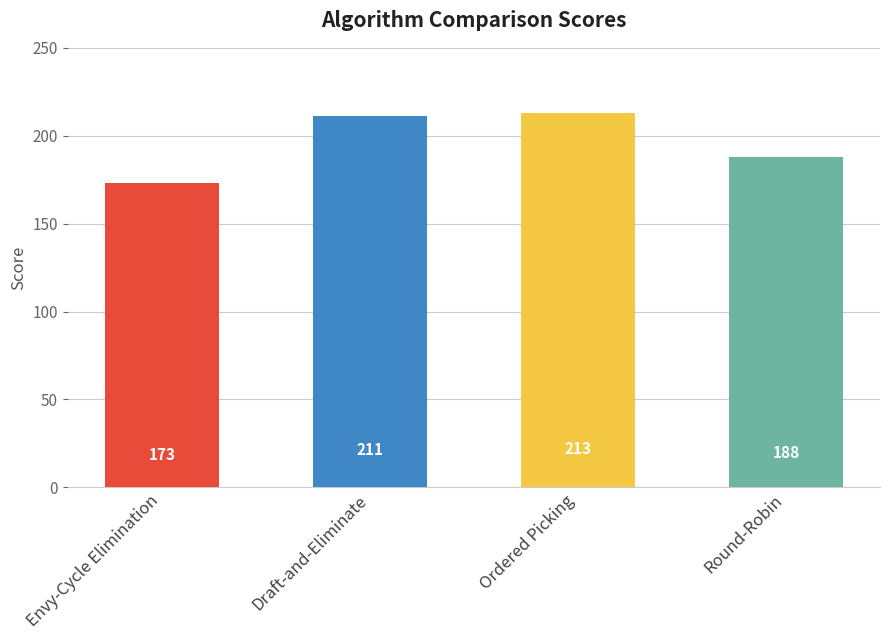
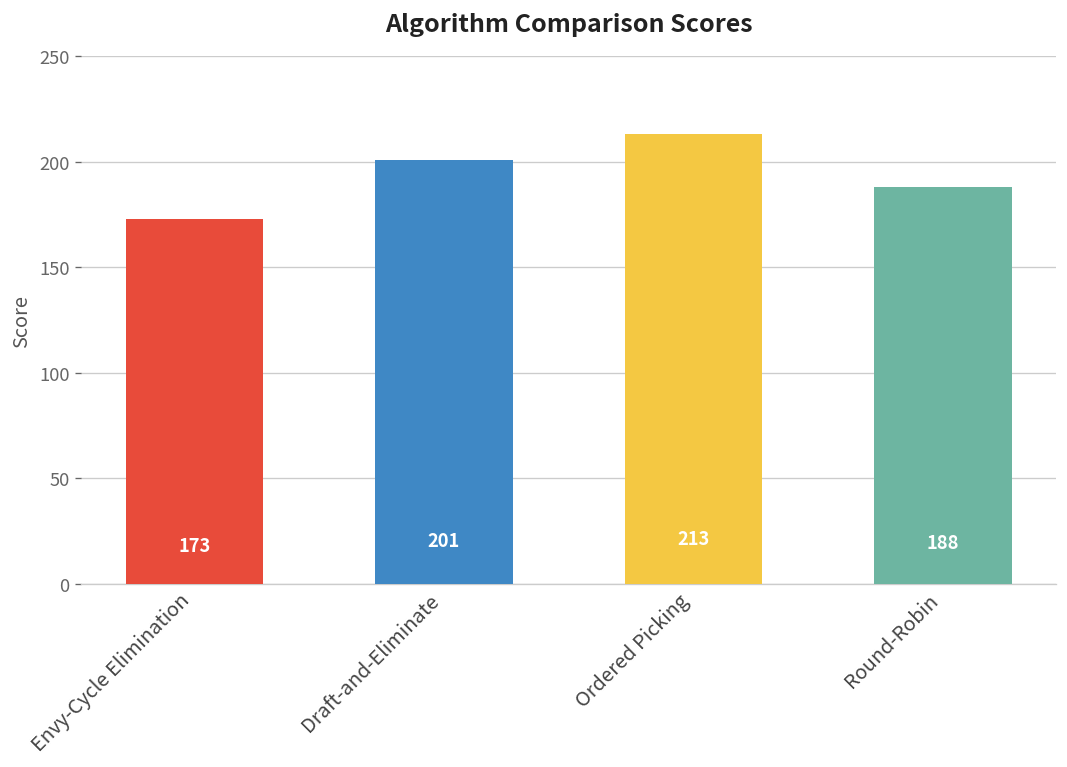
  {
    "Envy-Cycle Elimination": 173,
-   "Draft-and-Eliminate": 211,
+   "Draft-and-Eliminate": 201,
    "Ordered Picking": 213,
    "Round-Robin": 188
  }
